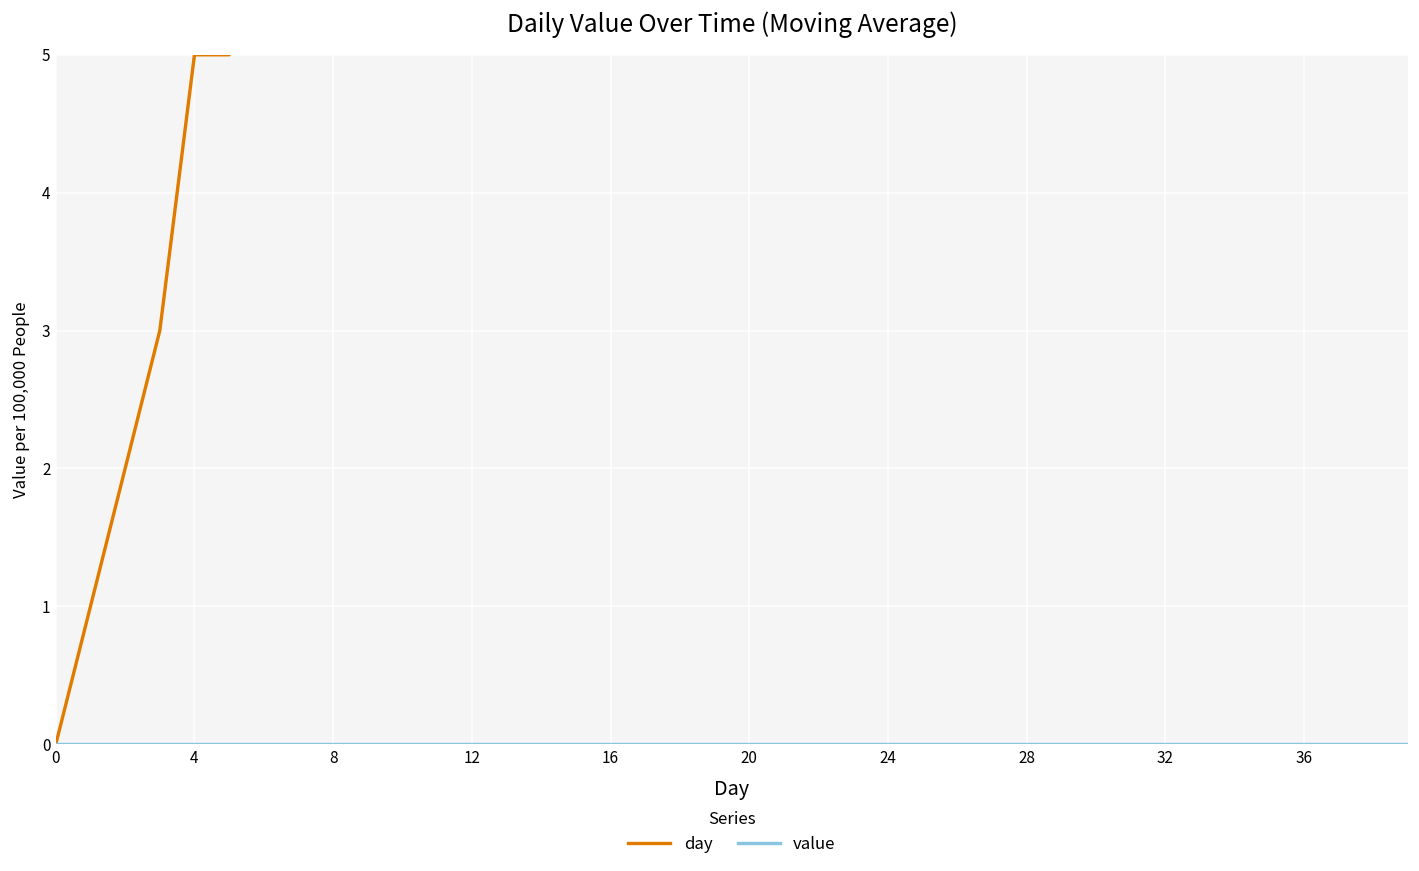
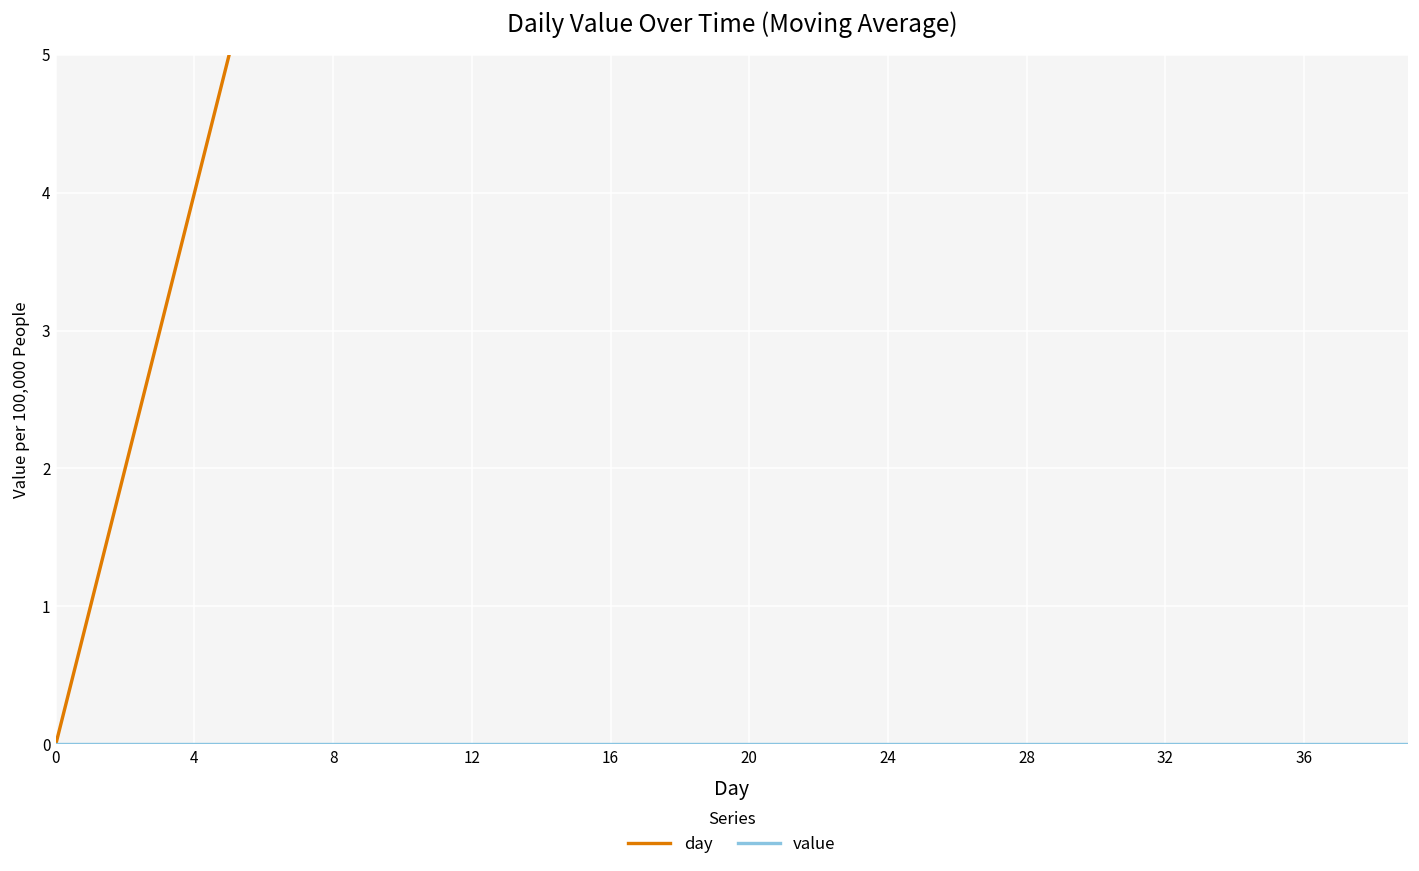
  {
    "day": {
-     "4": 5
+     "4": 4
    },
    "value": {
      "4": 0,
      "8": 0,
      "12": 0,
      "16": 0,
      "20": 0,
      "24": 0,
      "28": 0,
      "32": 0,
      "36": 0
    }
  }
